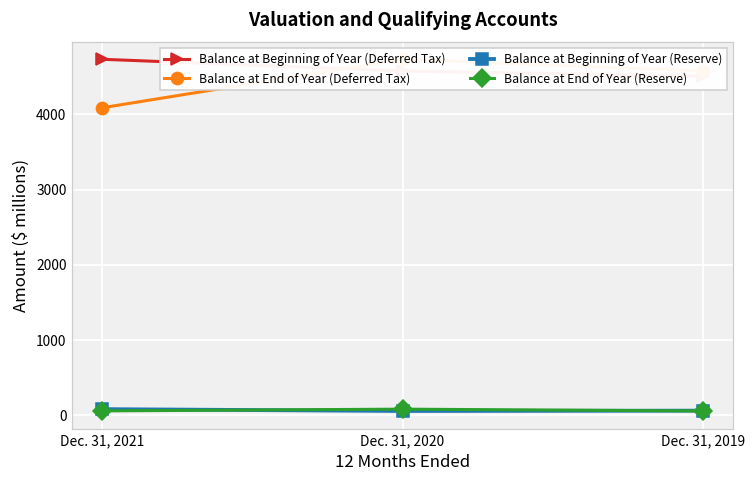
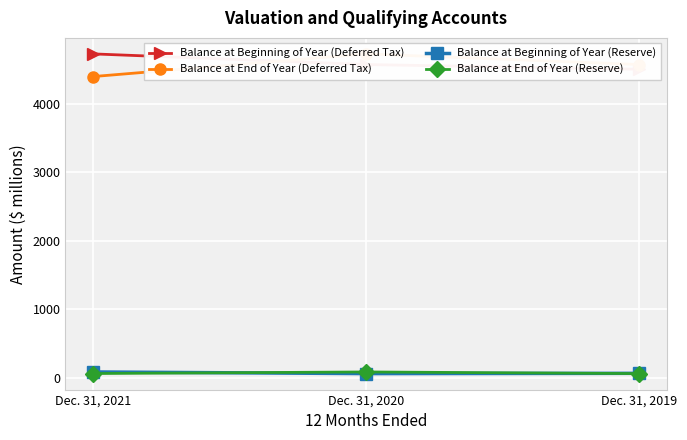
  {
    "Balance at Beginning of Year (Deferred Tax)": {
      "Dec. 31, 2021": 4700
    },
    "Balance at End of Year (Deferred Tax)": {
-     "Dec. 31, 2021": 4100
+     "Dec. 31, 2021": 4400
    }
  }
